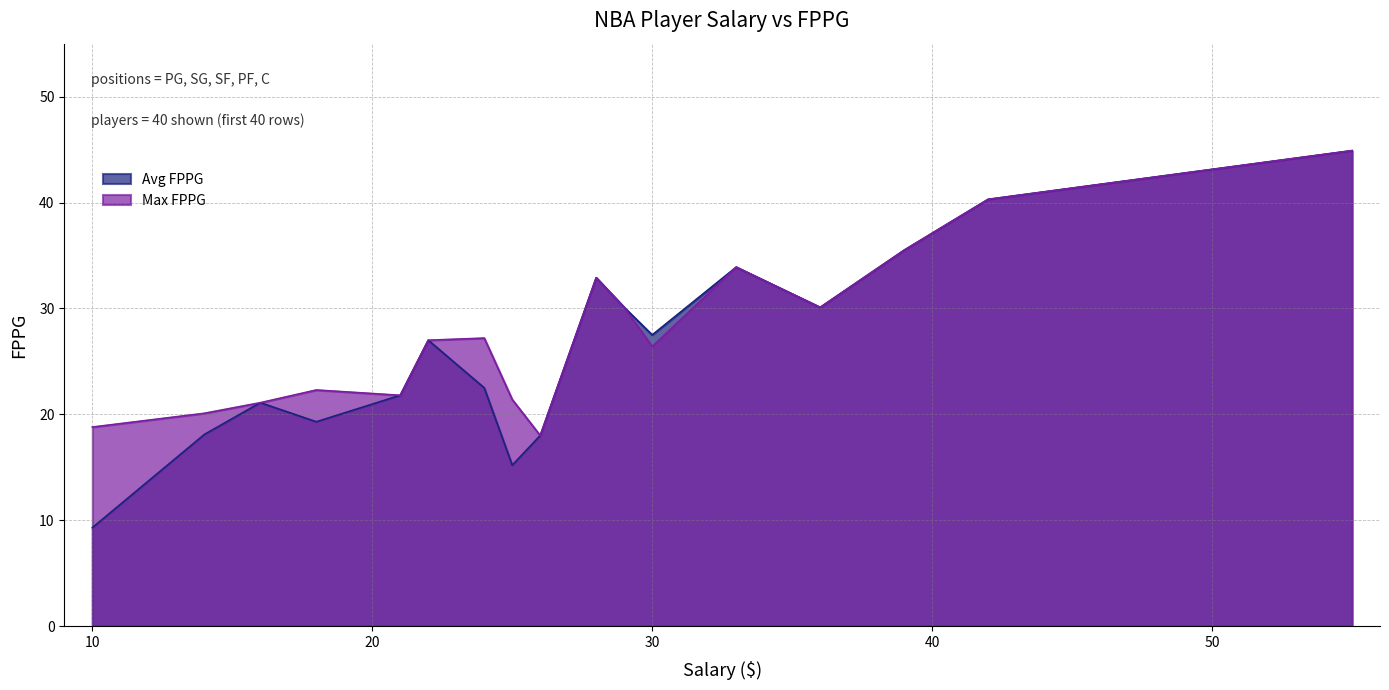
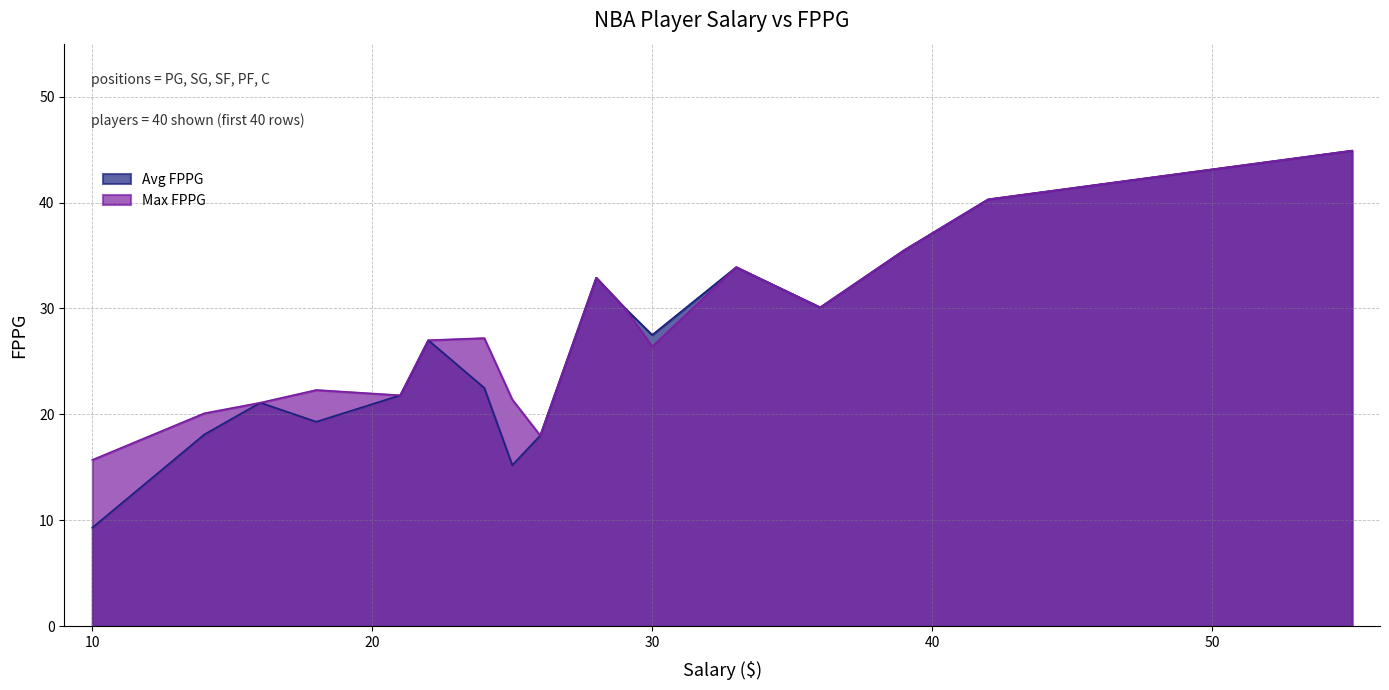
  {
    "Avg FPPG": {
      "10": 9.3,
      "30": 27.5
    },
    "Max FPPG": {
-     "10": 18.8,
+     "10": 15.7,
      "30": 26.4
    }
  }
